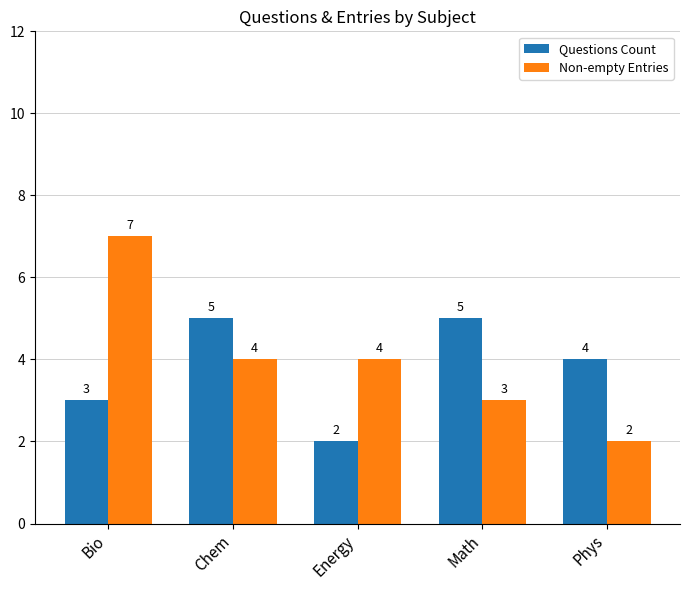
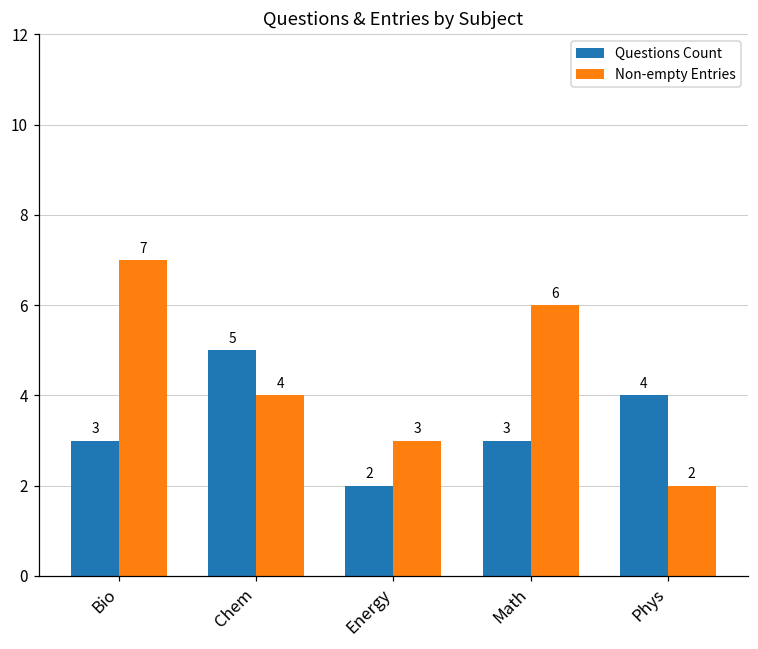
  {
    "Questions Count": {
      "Bio": 3,
      "Chem": 5,
      "Energy": 2,
-     "Math": 5,
+     "Math": 3,
      "Phys": 4
    },
    "Non-empty Entries": {
      "Bio": 7,
      "Chem": 4,
-     "Energy": 4,
-     "Math": 3,
+     "Energy": 3,
+     "Math": 6,
      "Phys": 2
    }
  }
